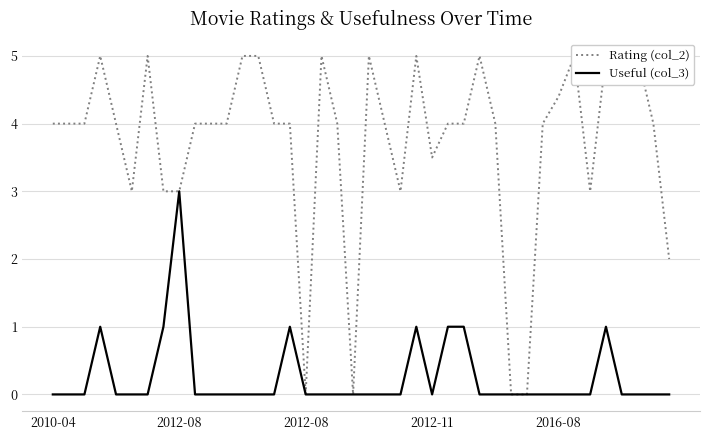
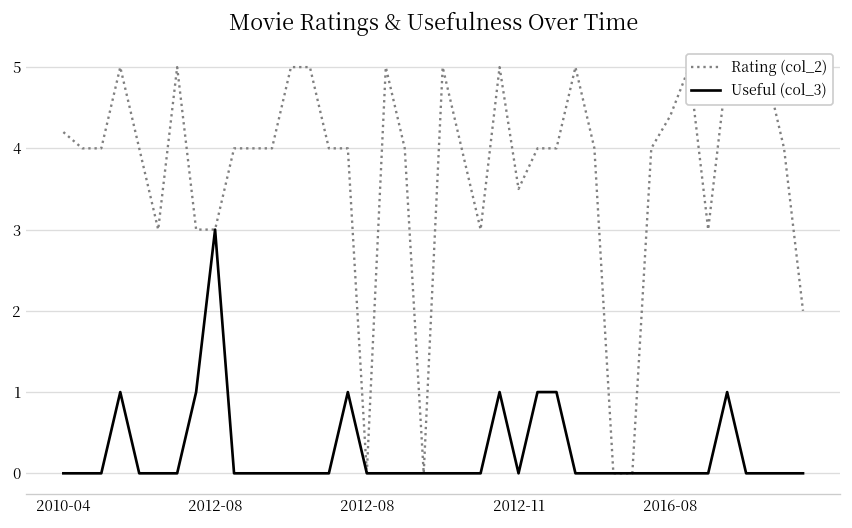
  {
    "Rating (col_2)": {
-     "2010-04": 4.0,
+     "2010-04": 4.2,
      "2012-11": 3.5,
      "2016-08": 4.4
    },
    "Useful (col_3)": {
      "2010-04": 0.0,
      "2012-11": 0.0,
      "2016-08": 0.0
    }
  }
